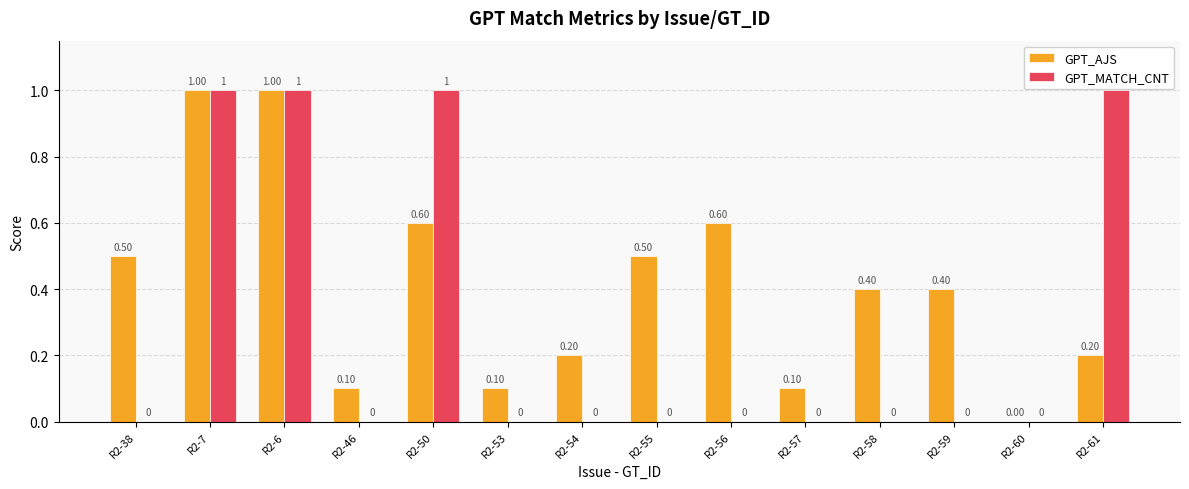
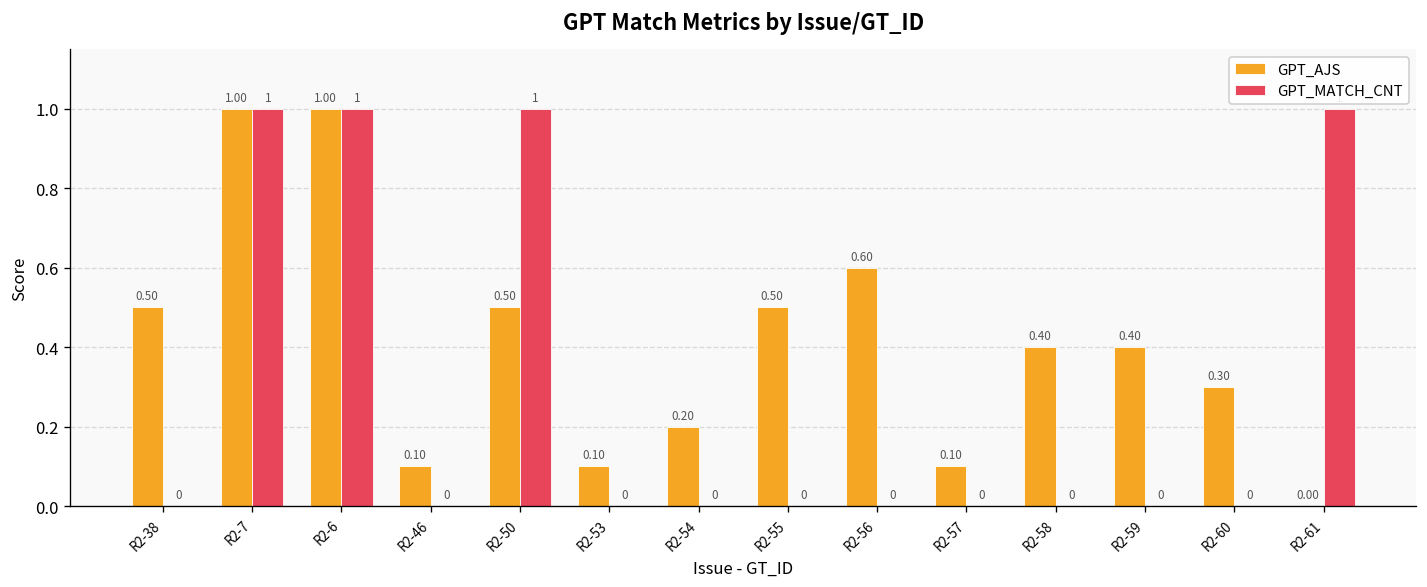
  {
    "GPT_AJS": {
      "R2-38": 0.50,
      "R2-7": 1.00,
      "R2-6": 1.00,
      "R2-46": 0.10,
-     "R2-50": 0.60,
+     "R2-50": 0.50,
      "R2-53": 0.10,
      "R2-54": 0.20,
      "R2-55": 0.50,
      "R2-56": 0.60,
      "R2-57": 0.10,
      "R2-58": 0.40,
      "R2-59": 0.40,
-     "R2-60": 0.00,
-     "R2-61": 0.20
+     "R2-60": 0.30,
+     "R2-61": 0.00
    },
    "GPT_MATCH_CNT": {
      "R2-38": 0,
      "R2-7": 1,
      "R2-6": 1,
      "R2-46": 0,
      "R2-50": 1,
      "R2-53": 0,
      "R2-54": 0,
      "R2-55": 0,
      "R2-56": 0,
      "R2-57": 0,
      "R2-58": 0,
      "R2-59": 0,
      "R2-60": 0
    }
  }
